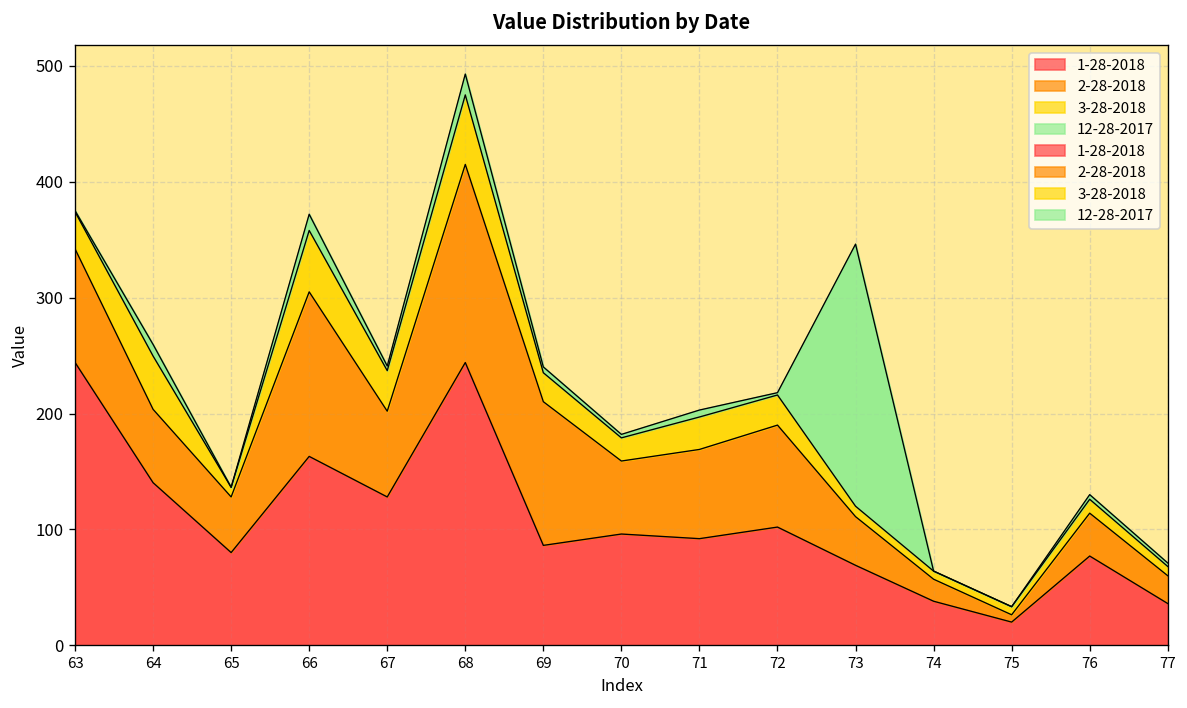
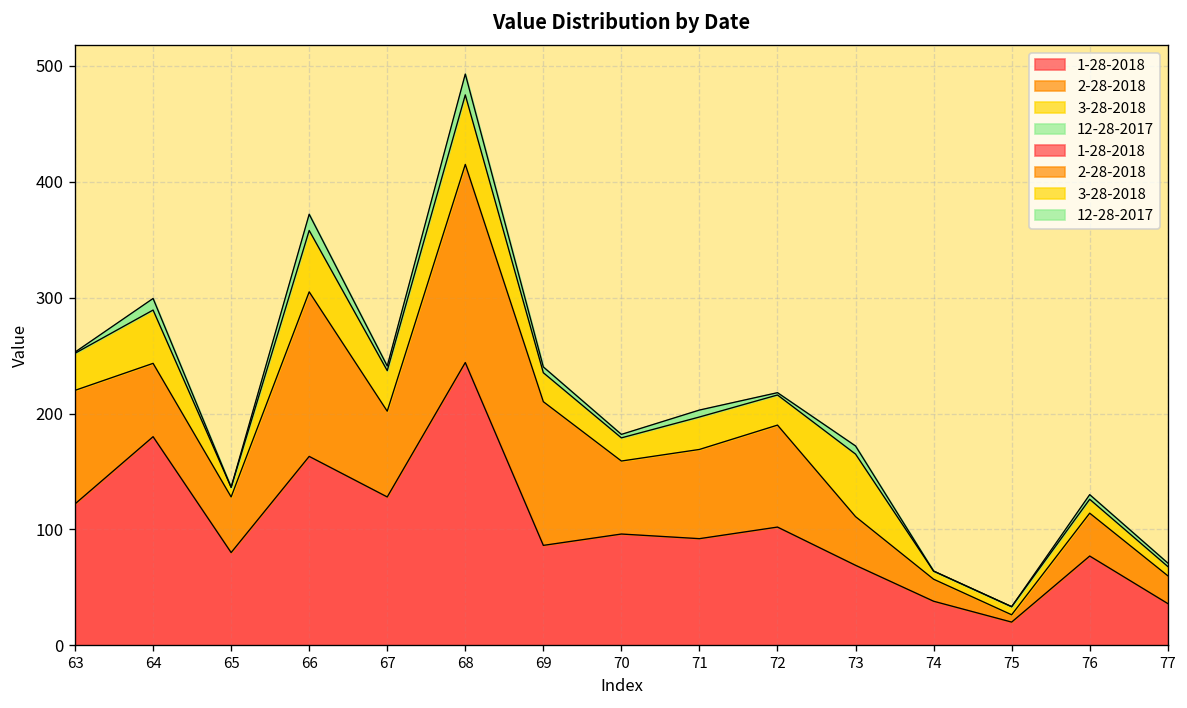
  {
    "1-28-2018": {
-     "63": 240,
-     "64": 140,
+     "63": 120,
+     "64": 180,
      "65": 80,
      "66": 160,
      "67": 130,
      "68": 240,
      "69": 90,
      "70": 100,
      "71": 90,
      "72": 100,
      "73": 70,
      "74": 40,
      "75": 20,
      "76": 80,
      "77": 40
    },
    "2-28-2018": {
      "63": 100,
      "64": 60,
      "65": 50,
      "66": 140,
      "67": 70,
      "68": 170,
      "69": 120,
      "70": 60,
      "71": 80,
      "72": 90,
      "73": 40,
      "74": 20,
      "75": 10,
      "76": 40,
      "77": 20
    },
    "3-28-2018": {
      "64": 50,
      "66": 50,
      "67": 40,
      "68": 60,
      "69": 30,
      "70": 20,
      "71": 30,
-     "73": 10,
+     "73": 50,
      "76": 10,
      "77": 10
    },
    "12-28-2017": {
      "64": 10,
      "66": 10,
      "67": 0,
      "68": 20,
      "69": 10,
      "70": 0,
      "71": 10,
-     "73": 230,
+     "73": 10,
      "76": 0,
      "77": 0
    }
  }
